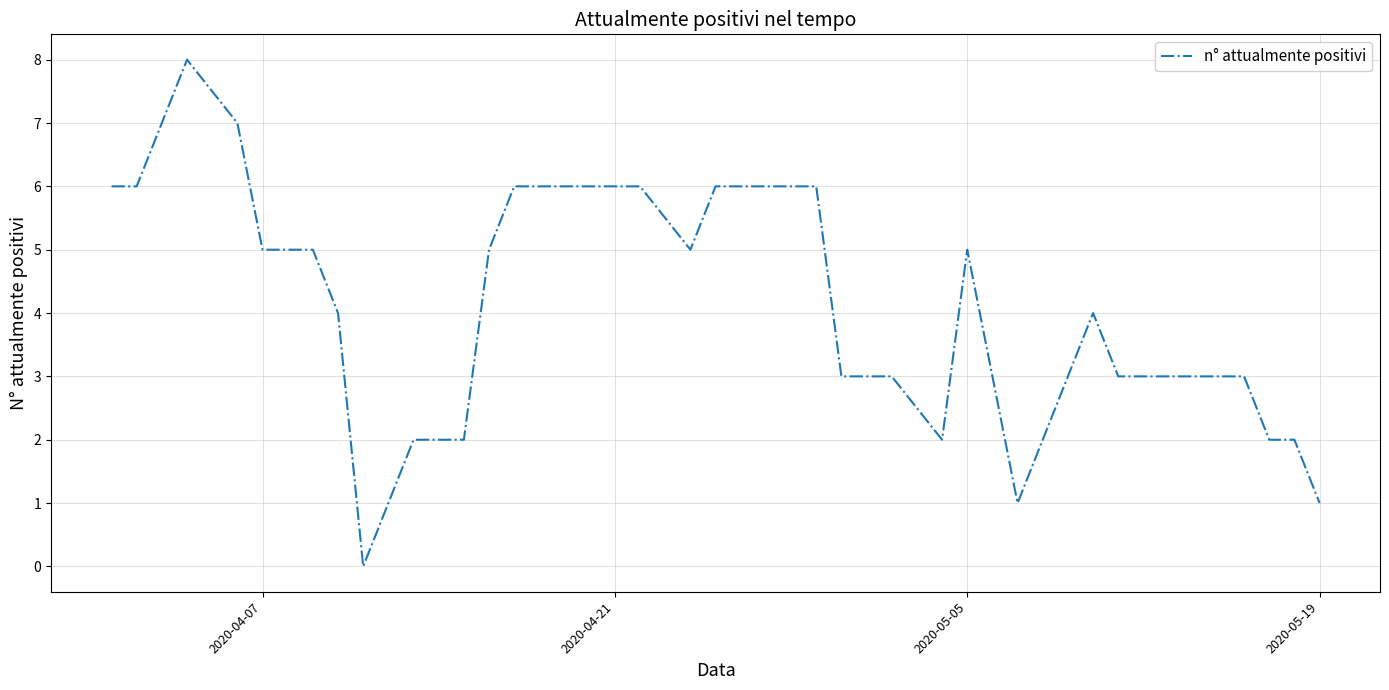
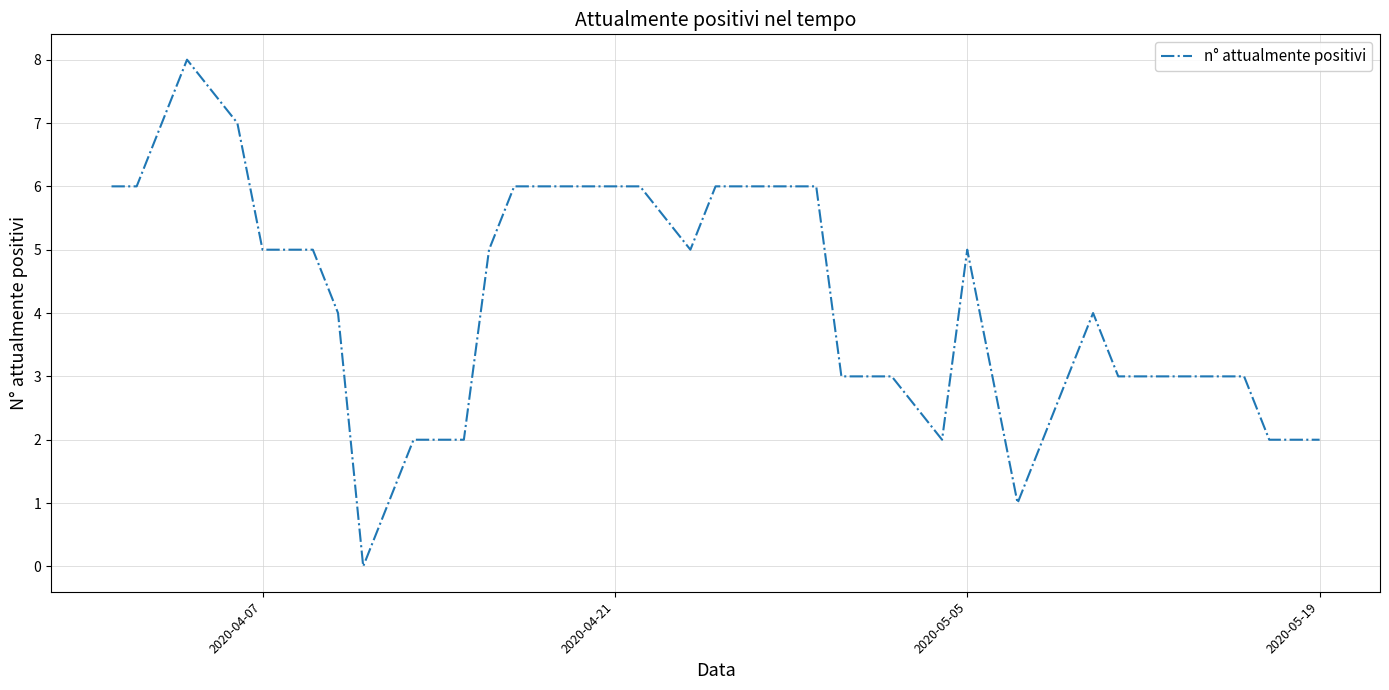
  {
    "2020-04-07": 5,
    "2020-04-21": 6,
    "2020-05-05": 5,
-   "2020-05-19": 1
+   "2020-05-19": 2
  }
